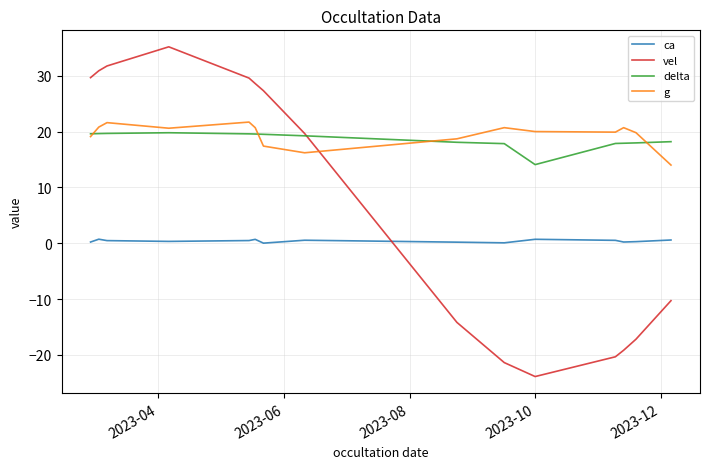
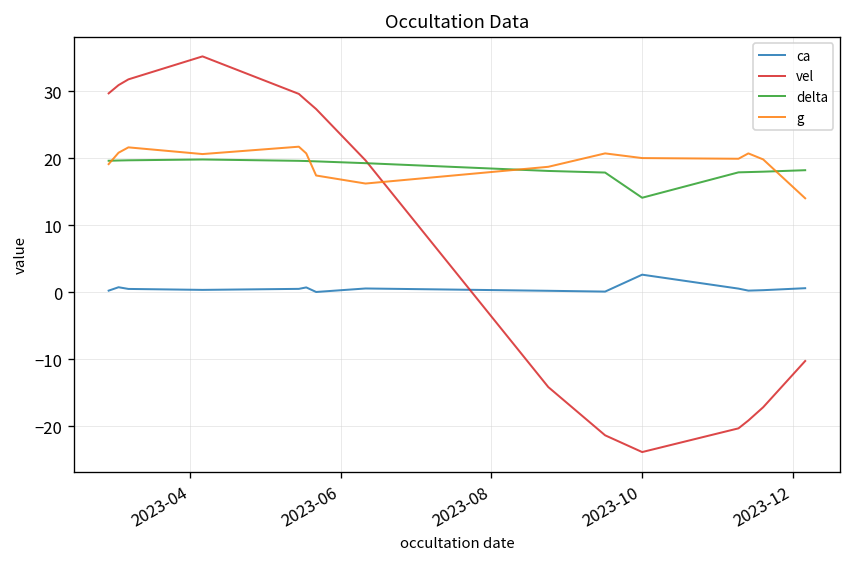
  {
    "ca": {
-     "2023-10": 1
+     "2023-10": 3
    },
    "vel": {
      "2023-10": -24
    },
    "delta": {
      "2023-10": 14
    },
    "g": {
      "2023-10": 20
    }
  }
